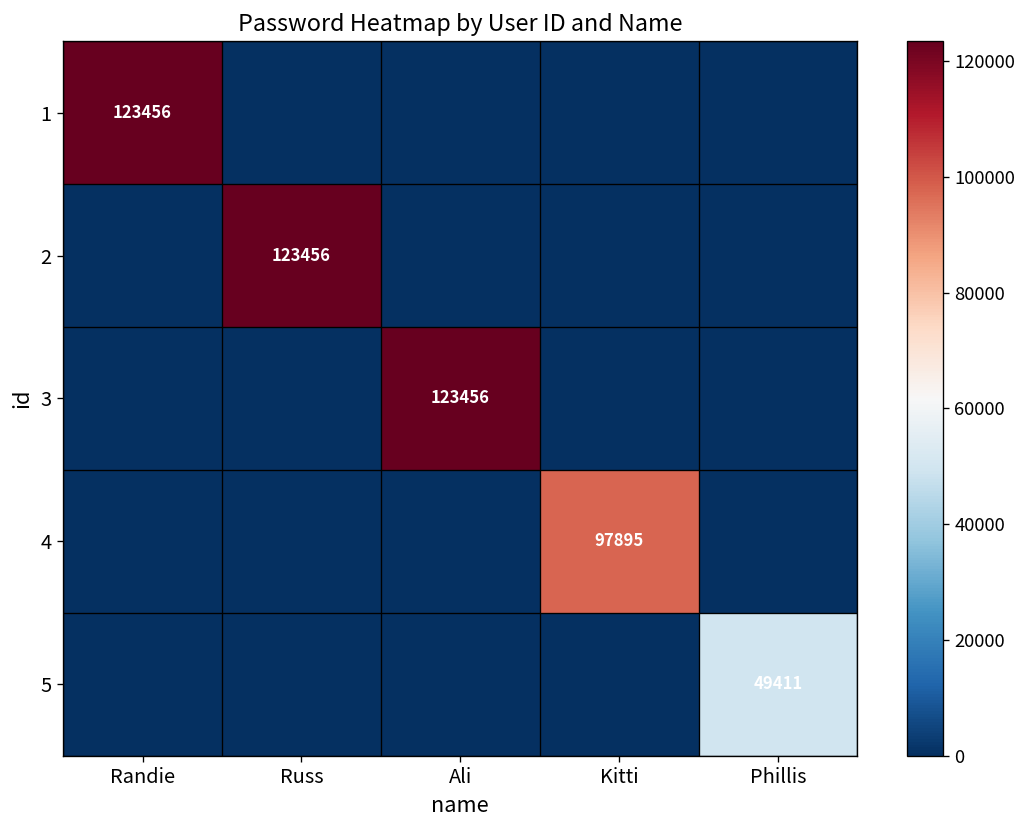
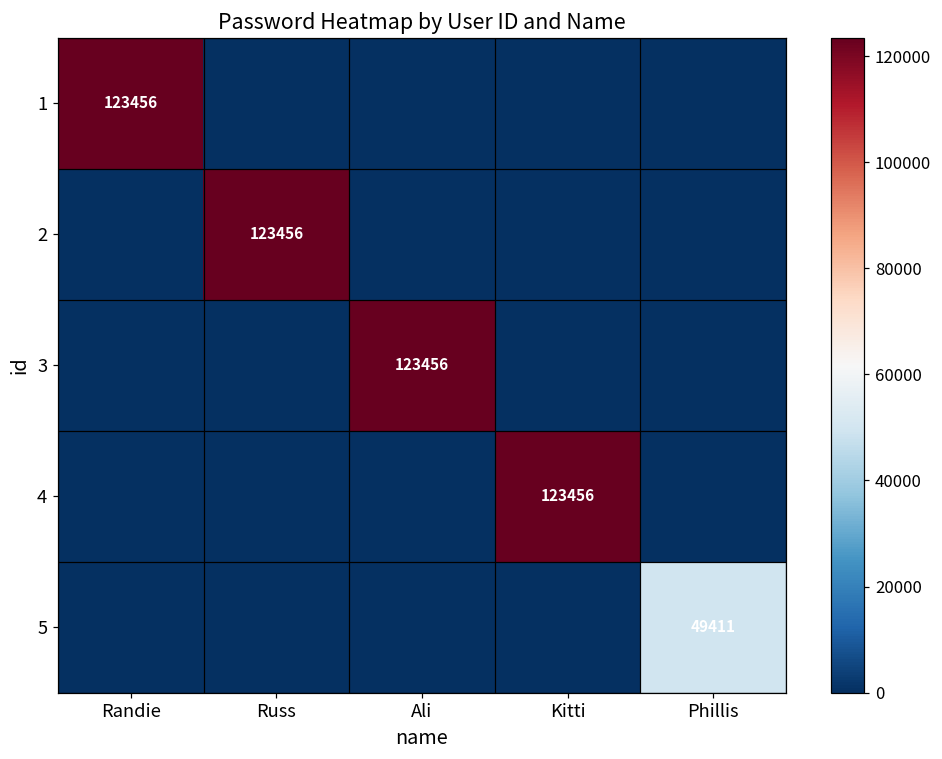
  {
    "1": {
      "Randie": 123456
    },
    "2": {
      "Russ": 123456
    },
    "3": {
      "Ali": 123456
    },
    "4": {
-     "Kitti": 97895
+     "Kitti": 123456
    }
  }
